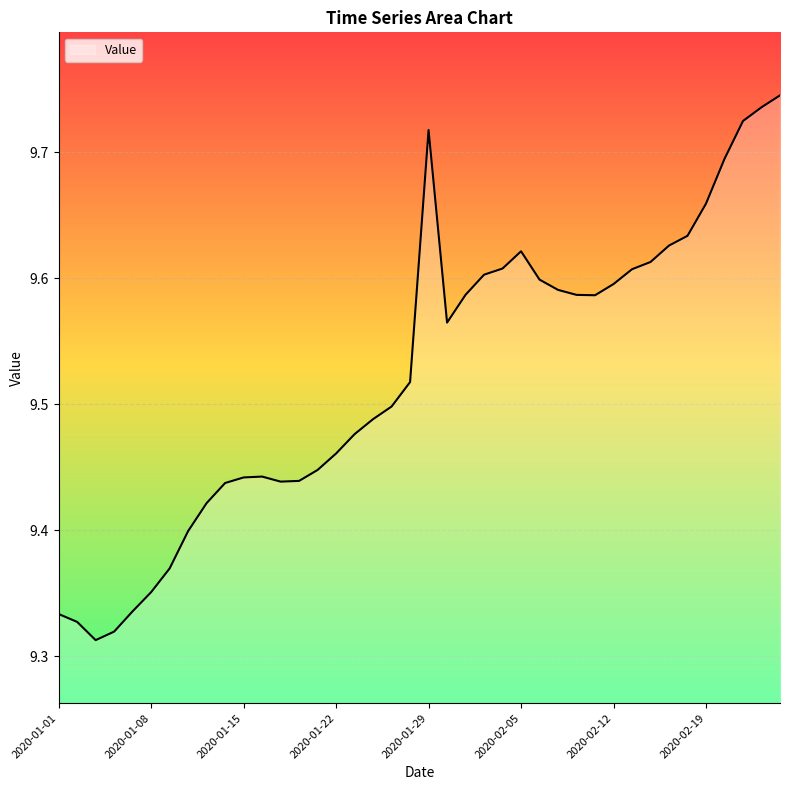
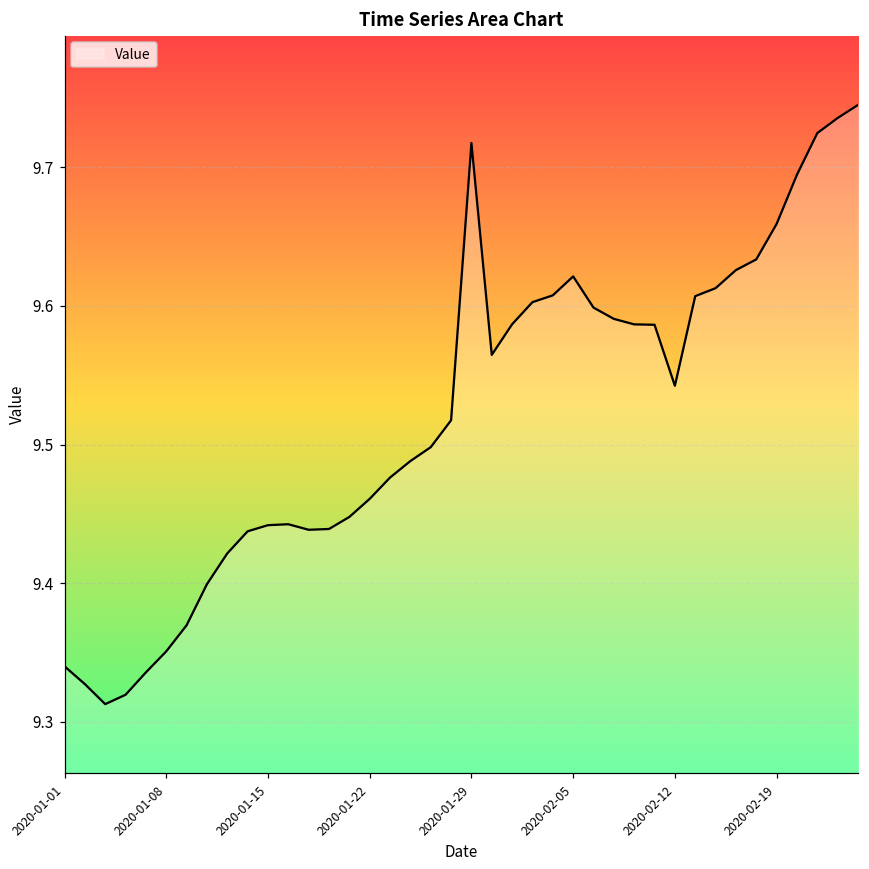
  {
-   "2020-01-01": 9.334,
+   "2020-01-01": 9.340,
    "2020-01-08": 9.351,
    "2020-01-15": 9.442,
    "2020-01-22": 9.461,
    "2020-01-29": 9.717,
    "2020-02-05": 9.621,
-   "2020-02-12": 9.595,
+   "2020-02-12": 9.542,
    "2020-02-19": 9.659
  }
